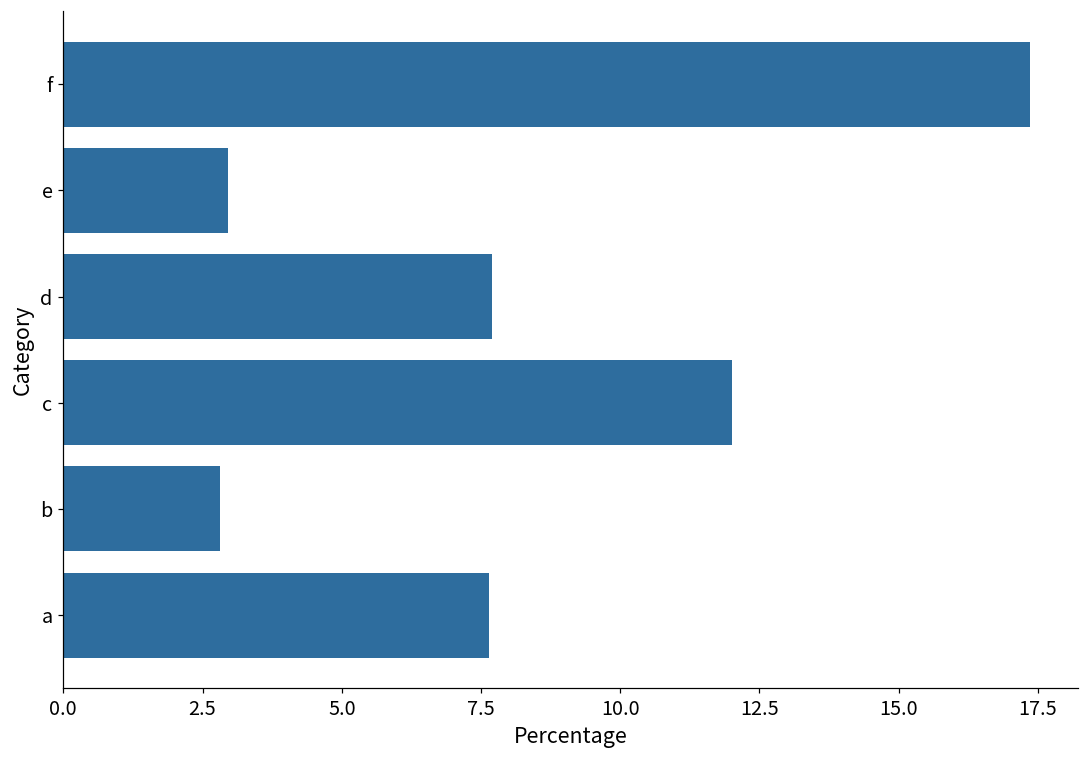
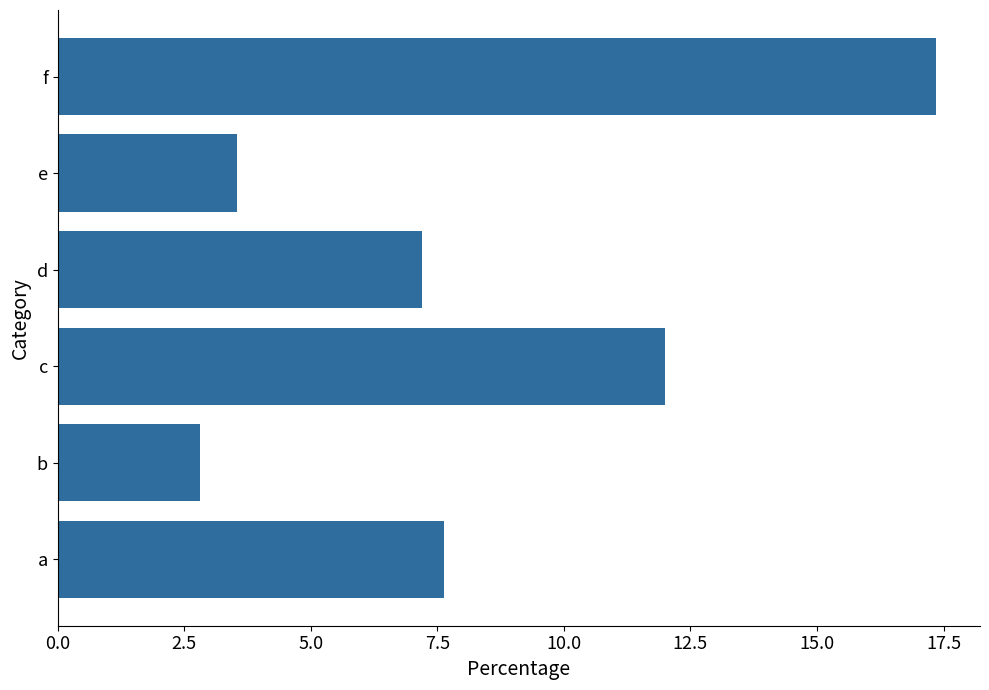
  {
    "f": 17.4,
-   "e": 3.0,
-   "d": 7.7,
+   "e": 3.5,
+   "d": 7.2,
    "c": 12.0,
    "b": 2.8,
    "a": 7.6
  }
